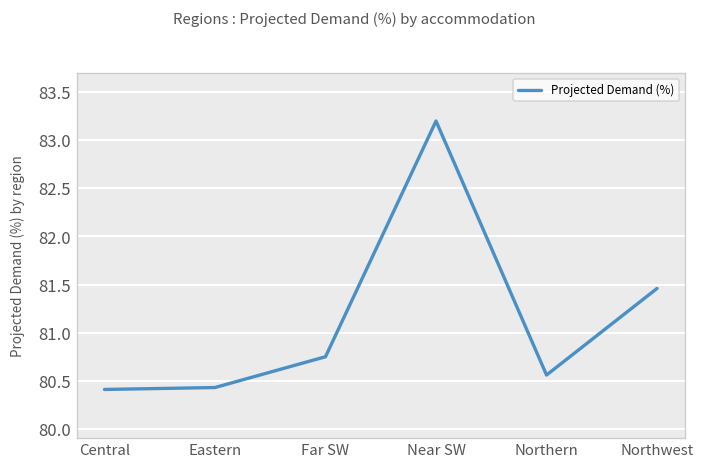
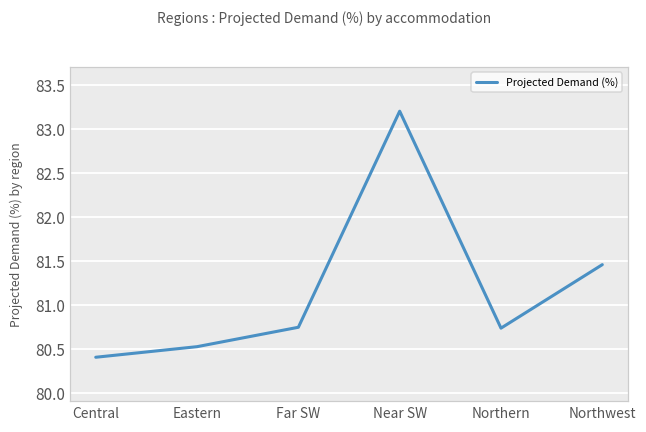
  {
    "Central": 80.4,
-   "Eastern": 80.4,
+   "Eastern": 80.5,
    "Far SW": 80.8,
    "Near SW": 83.2,
-   "Northern": 80.6,
+   "Northern": 80.7,
    "Northwest": 81.5
  }
